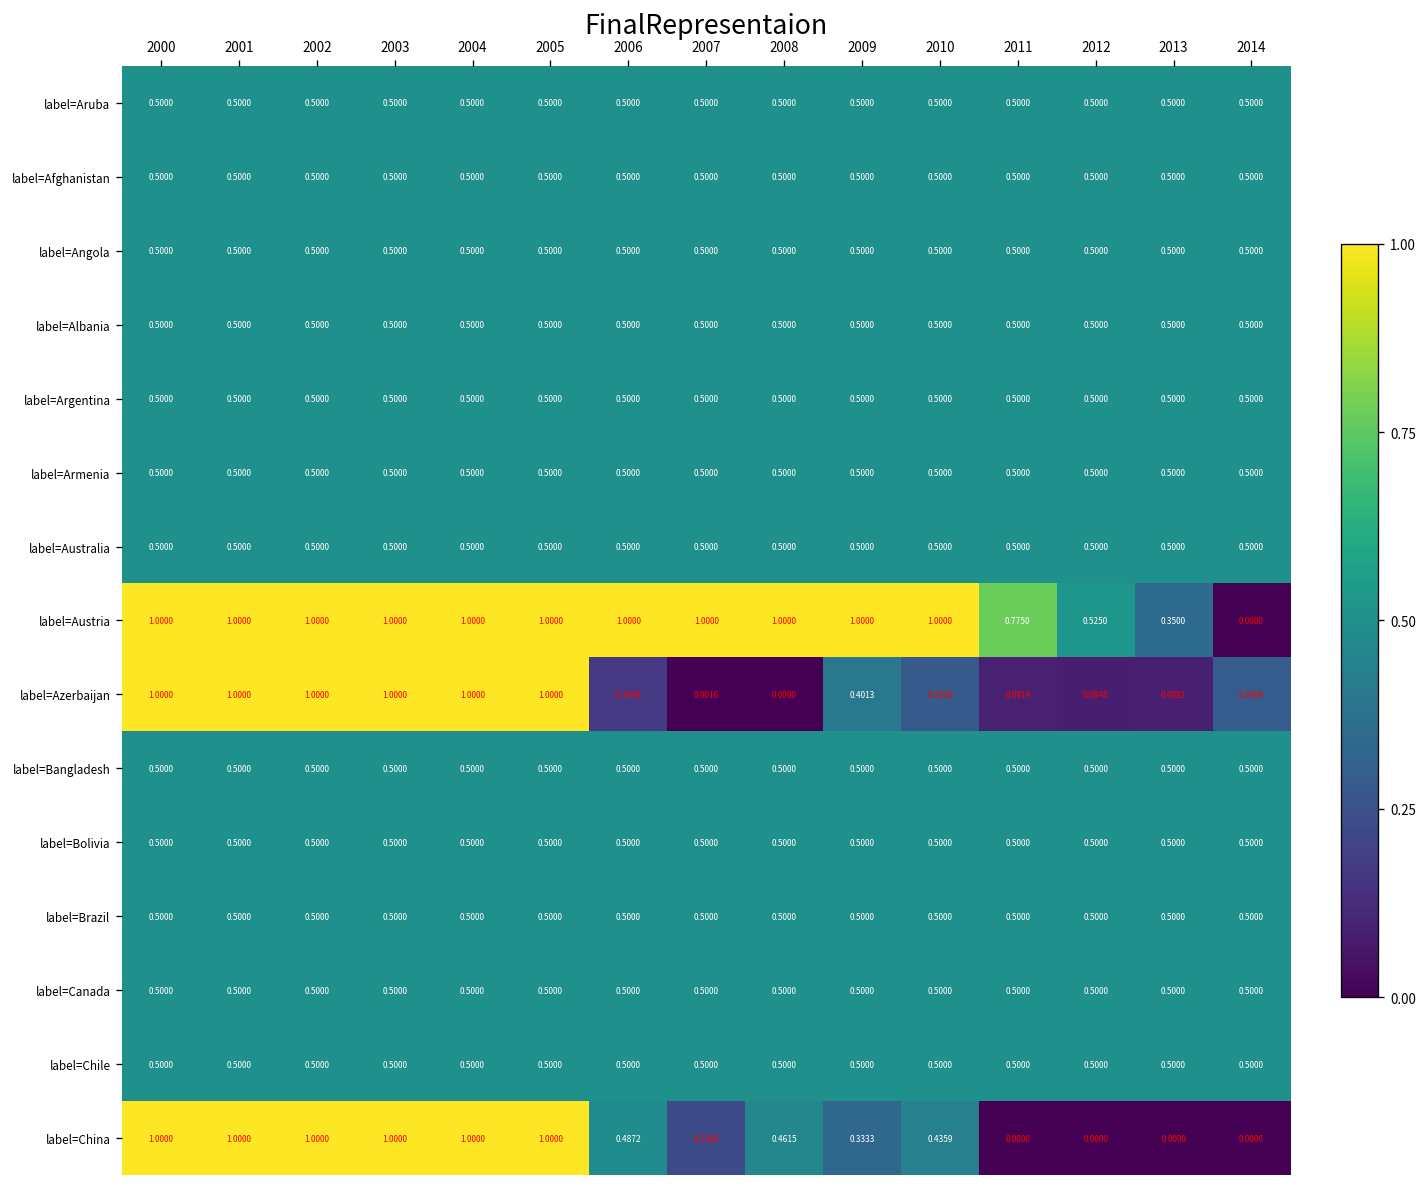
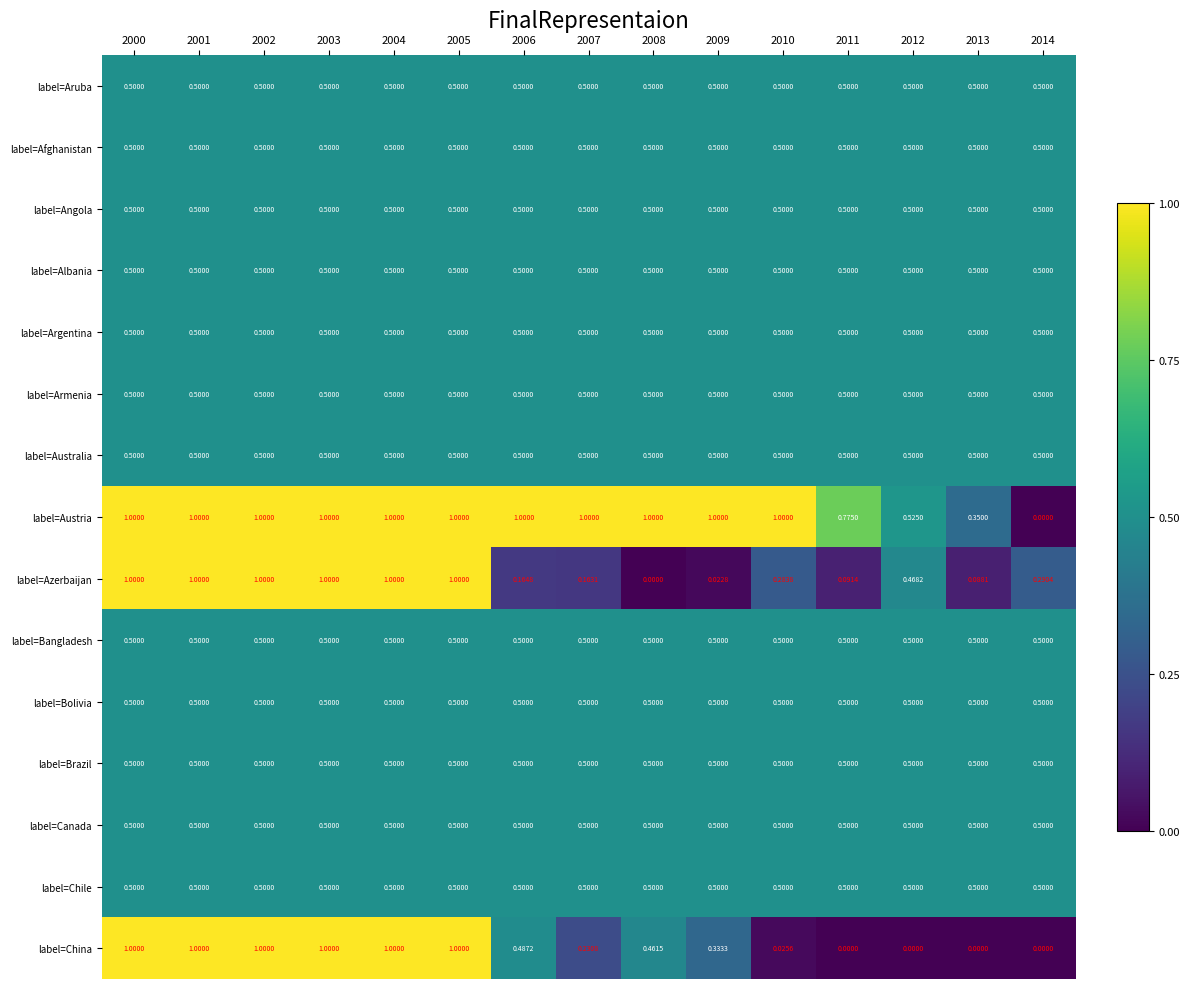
  {
    "label=Azerbaijan": {
      "2000": 1.0000,
      "2001": 1.0000,
      "2002": 1.0000,
      "2003": 1.0000,
      "2004": 1.0000,
      "2005": 1.0000,
      "2006": 0.1648,
-     "2007": 0.0016,
+     "2007": 0.1631,
      "2008": 0.0000,
-     "2009": 0.4013,
+     "2009": 0.0228,
      "2010": 0.2838,
      "2011": 0.0914,
-     "2012": 0.0848,
+     "2012": 0.4682,
      "2013": 0.0881,
      "2014": 0.2904
    },
    "label=China": {
      "2000": 1.0000,
      "2001": 1.0000,
      "2002": 1.0000,
      "2003": 1.0000,
      "2004": 1.0000,
      "2005": 1.0000,
      "2006": 0.4872,
      "2007": 0.2308,
      "2008": 0.4615,
      "2009": 0.3333,
-     "2010": 0.4359,
+     "2010": 0.0256,
      "2011": 0.0000,
      "2012": 0.0000,
      "2013": 0.0000,
      "2014": 0.0000
    }
  }
